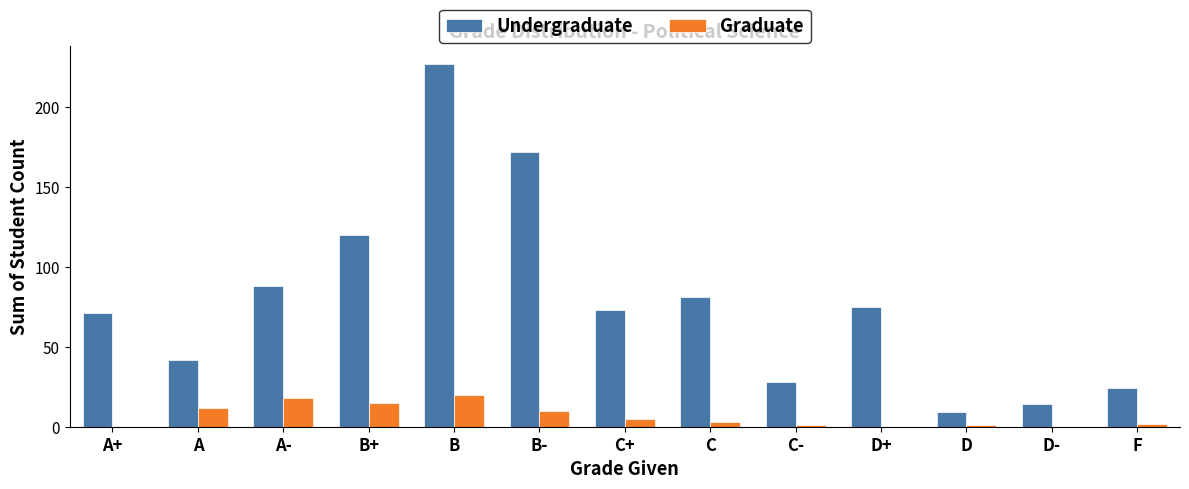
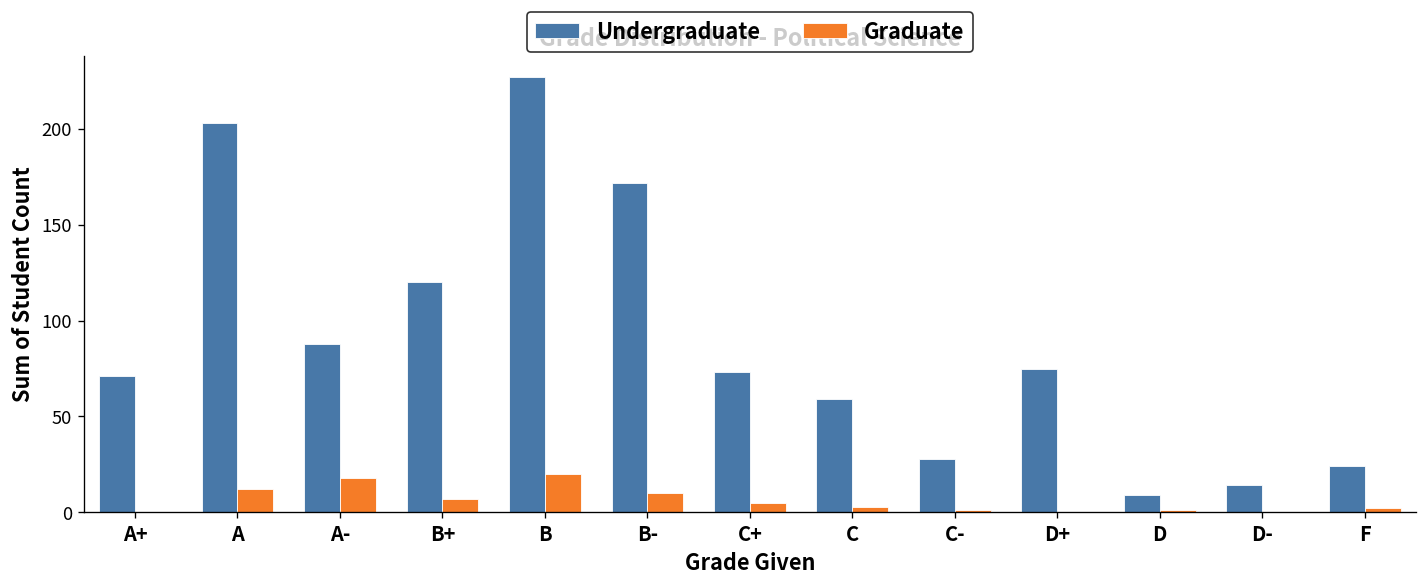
  {
    "Undergraduate": {
      "A+": 71,
-     "A": 42,
+     "A": 203,
      "A-": 88,
      "B+": 120,
      "B": 227,
      "B-": 172,
      "C+": 73,
-     "C": 81,
+     "C": 59,
      "C-": 28,
      "D+": 75,
      "D": 9,
      "D-": 14,
      "F": 24
    },
    "Graduate": {
      "A+": 0,
      "A": 12,
      "A-": 18,
-     "B+": 15,
+     "B+": 7,
      "B": 20,
      "B-": 10,
      "C+": 5,
      "C": 3,
      "D+": 0,
      "D-": 0,
      "F": 2
    }
  }
